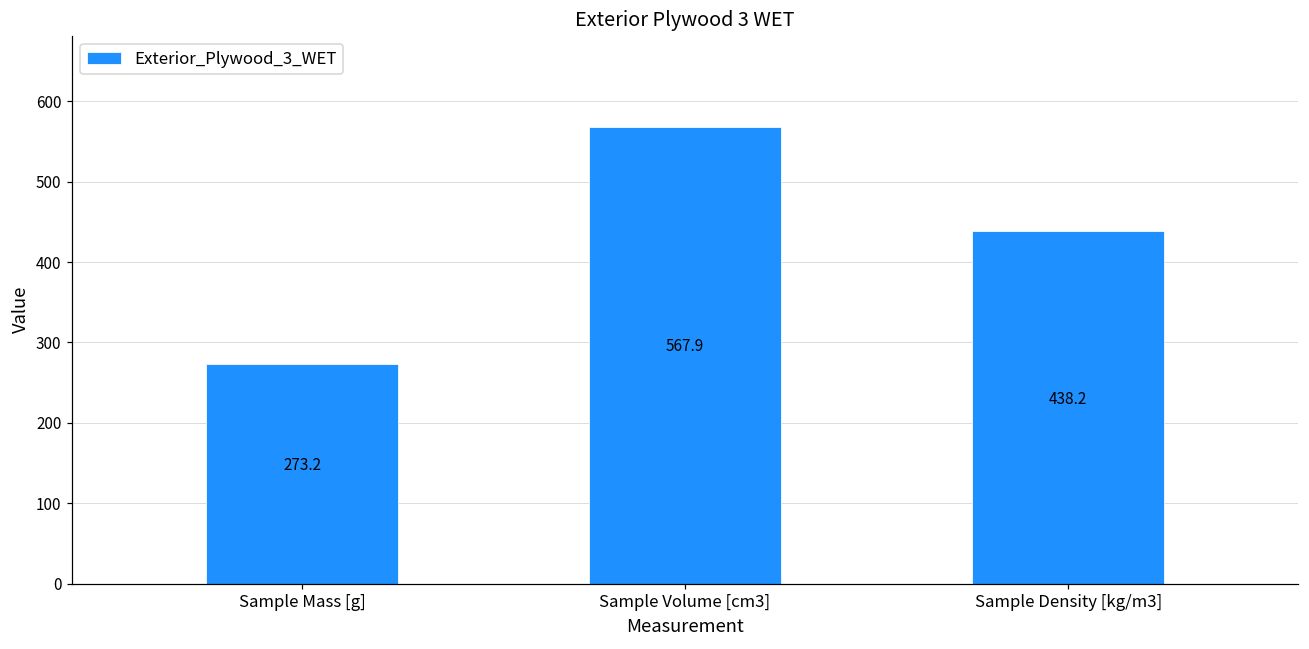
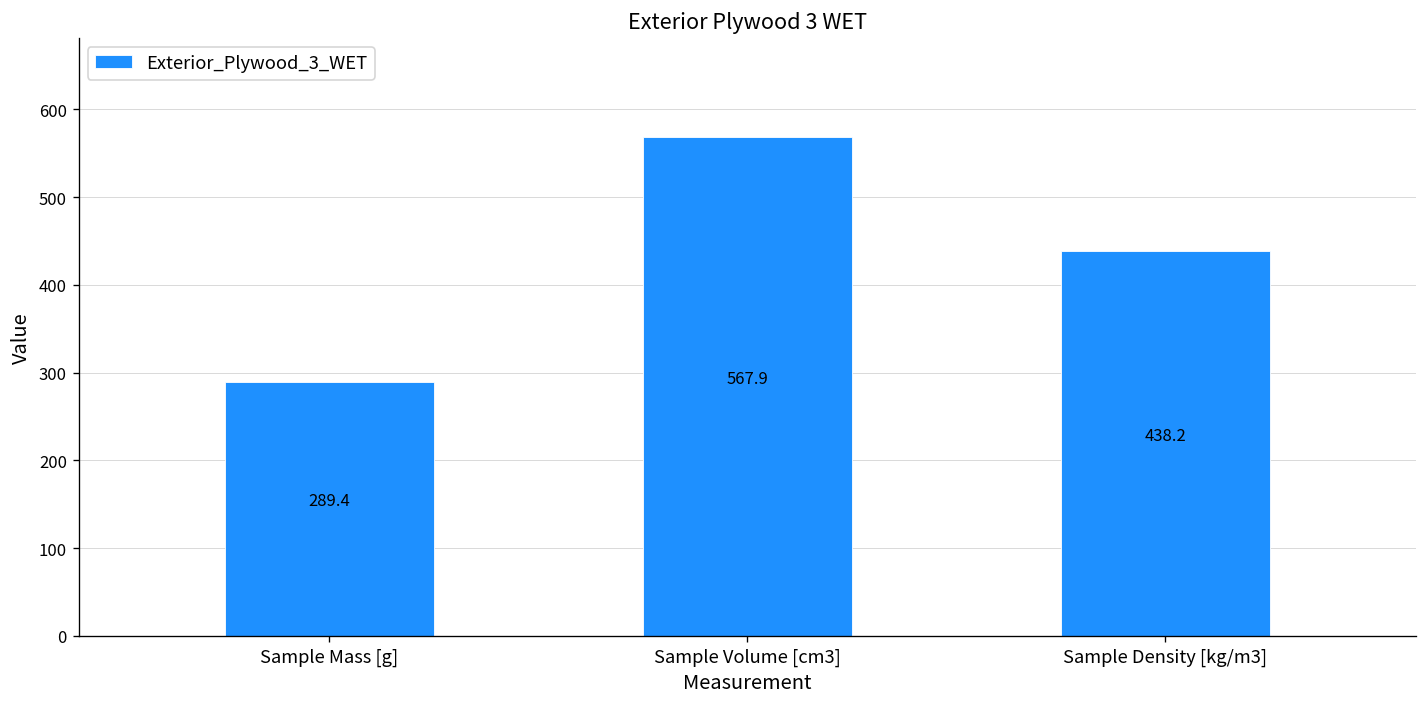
  {
-   "Sample Mass [g]": 273.2,
+   "Sample Mass [g]": 289.4,
    "Sample Volume [cm3]": 567.9,
    "Sample Density [kg/m3]": 438.2
  }
